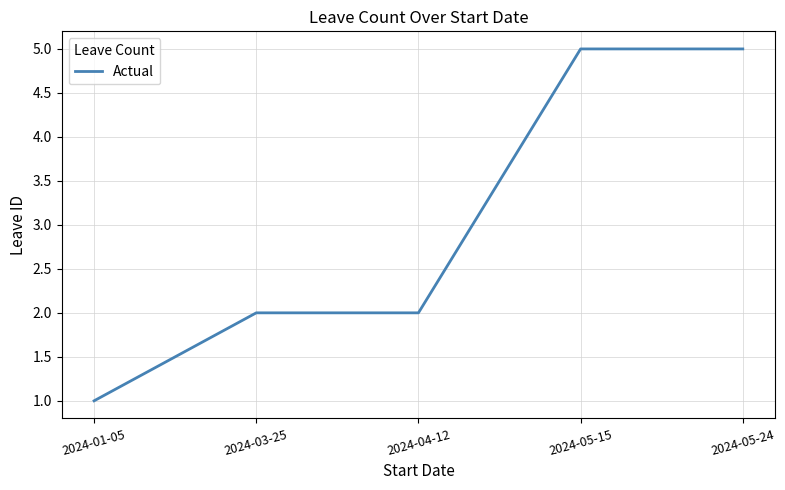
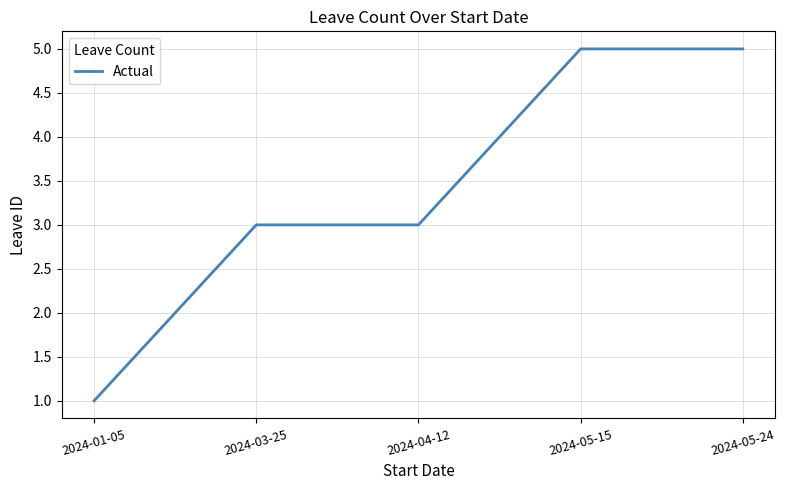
  {
    "2024-01-05": 1,
-   "2024-03-25": 2,
-   "2024-04-12": 2,
+   "2024-03-25": 3,
+   "2024-04-12": 3,
    "2024-05-15": 5,
    "2024-05-24": 5
  }
